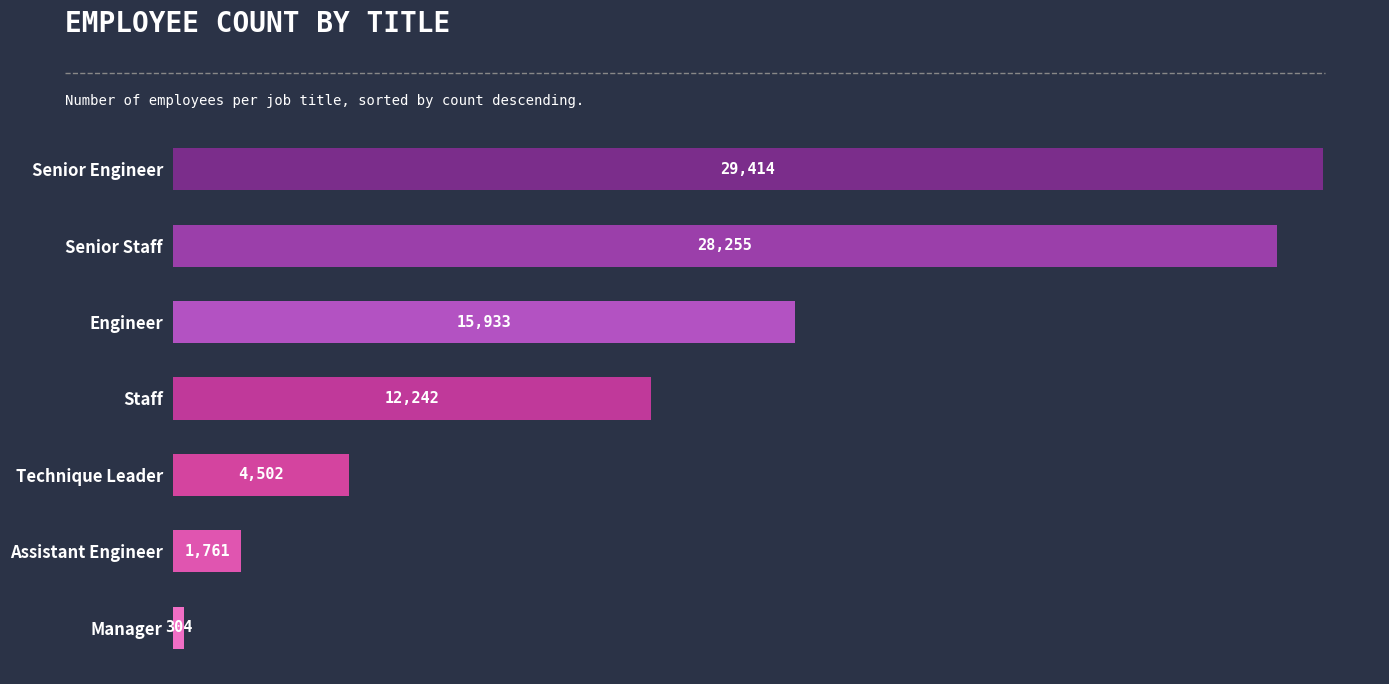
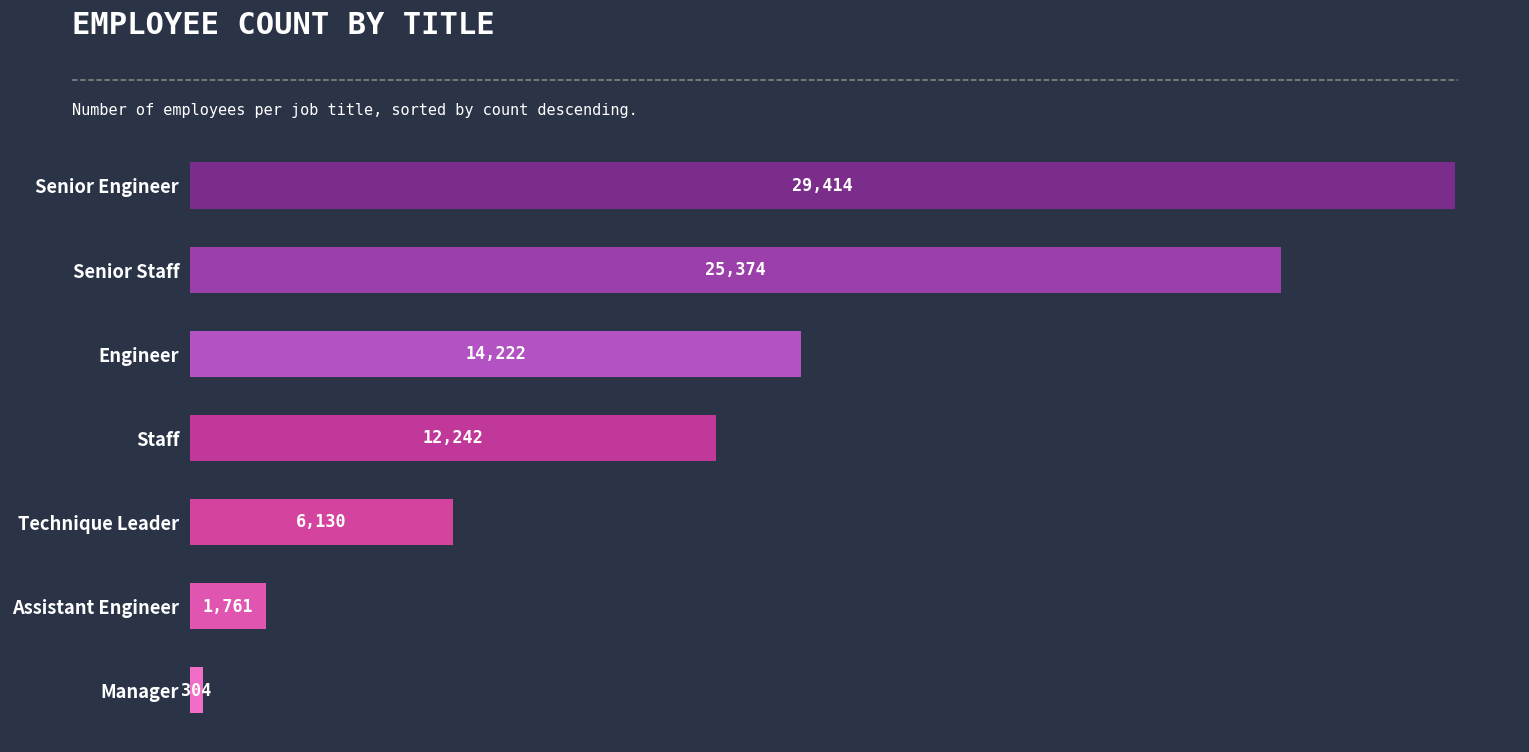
  {
    "Senior Engineer": "29,414",
-   "Senior Staff": "28,255",
-   "Engineer": "15,933",
+   "Senior Staff": "25,374",
+   "Engineer": "14,222",
    "Staff": "12,242",
-   "Technique Leader": "4,502",
+   "Technique Leader": "6,130",
    "Assistant Engineer": "1,761",
    "Manager": "304"
  }
